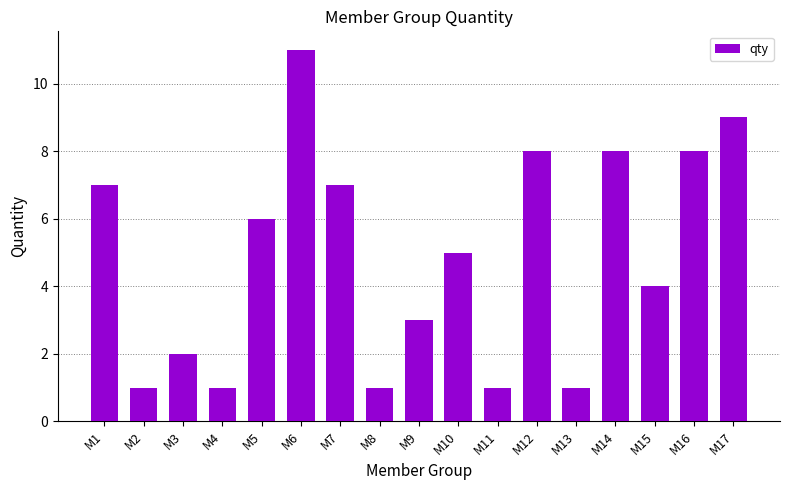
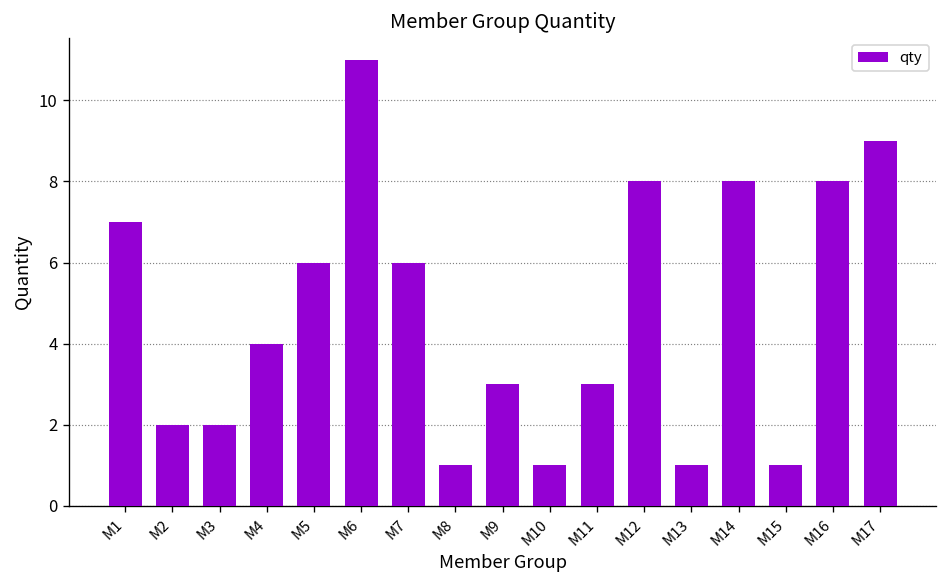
  {
    "M1": 7,
-   "M2": 1,
+   "M2": 2,
    "M3": 2,
-   "M4": 1,
+   "M4": 4,
    "M5": 6,
    "M6": 11,
-   "M7": 7,
+   "M7": 6,
    "M8": 1,
    "M9": 3,
-   "M10": 5,
-   "M11": 1,
+   "M10": 1,
+   "M11": 3,
    "M12": 8,
    "M13": 1,
    "M14": 8,
-   "M15": 4,
+   "M15": 1,
    "M16": 8,
    "M17": 9
  }
